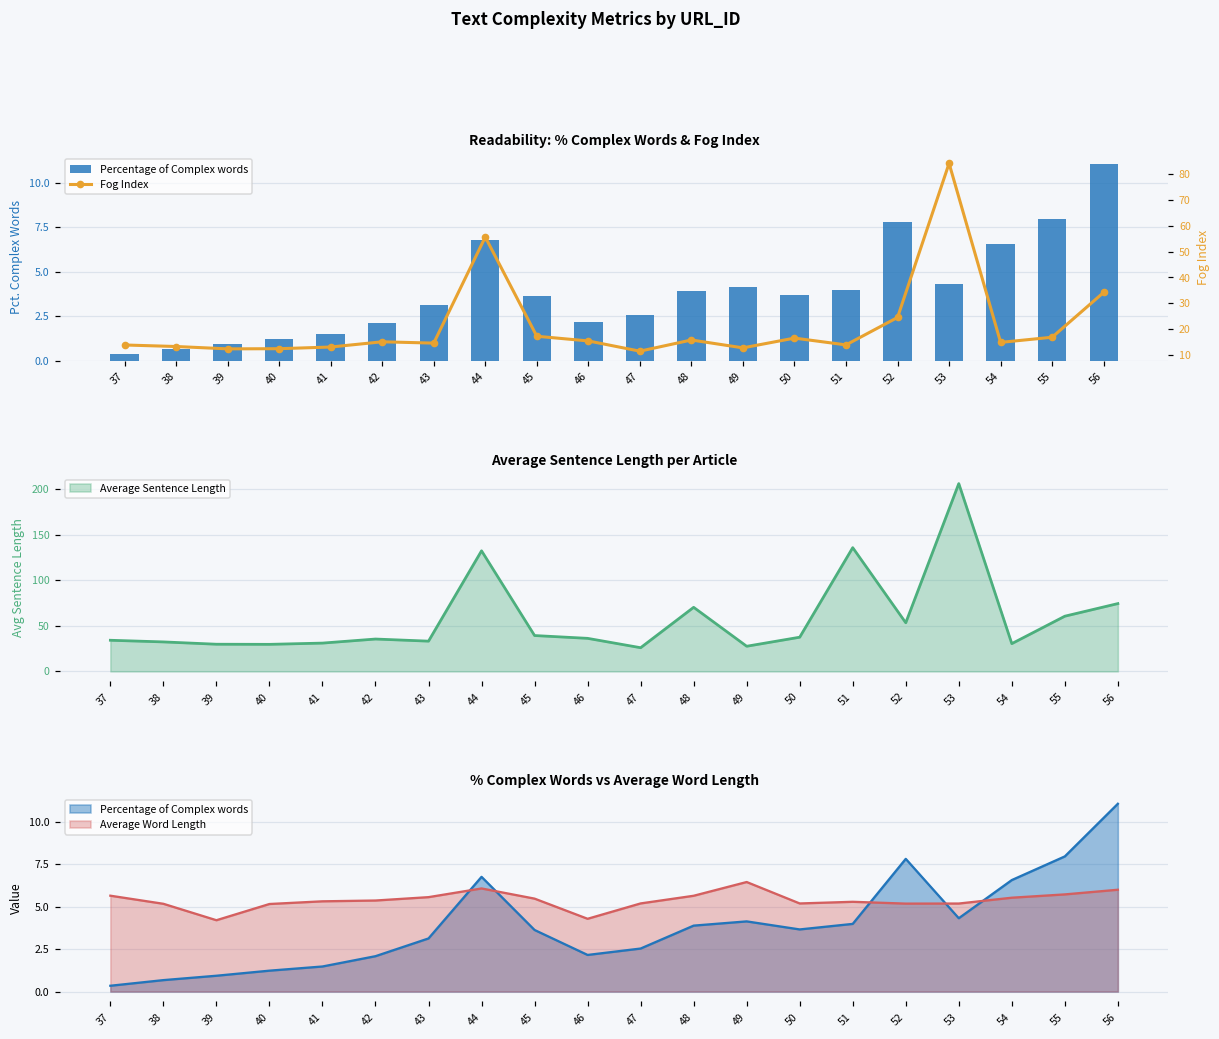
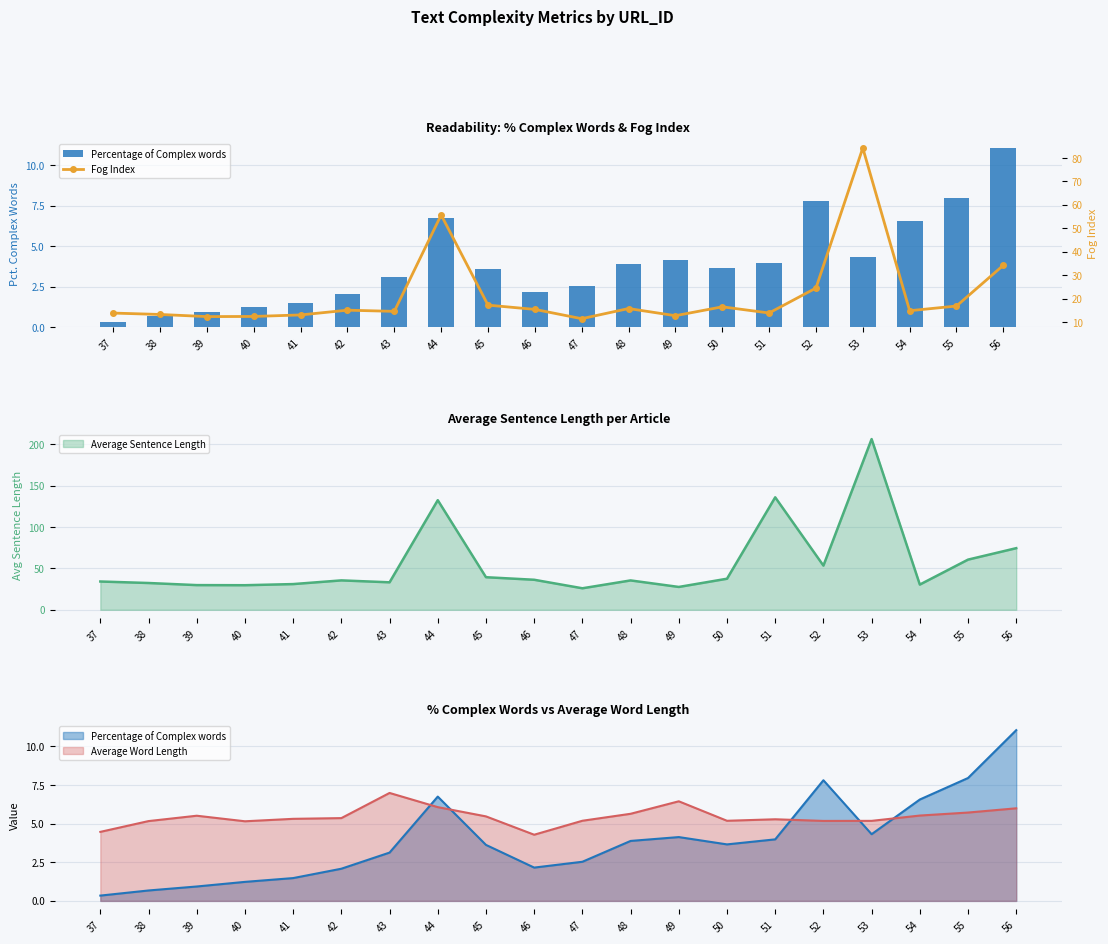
  {
    "Average Sentence Length per Article": {
      "37": 30,
      "38": 30,
      "39": 30,
      "40": 30,
      "41": 30,
      "42": 40,
      "43": 30,
      "44": 130,
      "45": 40,
      "46": 40,
      "47": 30,
-     "48": 70,
+     "48": 40,
      "49": 30,
      "50": 40,
      "51": 140,
      "52": 50,
      "53": 210,
      "54": 30,
      "55": 60,
      "56": 70
    },
    "% Complex Words vs Average Word Length": {
      "Percentage of Complex words": {
        "37": 0.3,
        "38": 0.7,
        "39": 0.9,
        "40": 1.2,
        "41": 1.5,
        "42": 2.1,
        "43": 3.1,
        "44": 6.8,
        "45": 3.6,
        "46": 2.2,
        "47": 2.5,
        "48": 3.9,
        "49": 4.1,
        "50": 3.7,
        "51": 4.0,
        "52": 7.8,
        "53": 4.3,
        "54": 6.6,
        "55": 8.0,
        "56": 11.1
      },
      "Average Word Length": {
-       "37": 5.6,
+       "37": 4.5,
        "38": 5.2,
-       "39": 4.2,
+       "39": 5.5,
        "40": 5.2,
        "41": 5.3,
        "42": 5.4,
-       "43": 5.6,
+       "43": 7.0,
        "44": 6.1,
        "45": 5.5,
        "46": 4.3,
        "47": 5.2,
        "48": 5.6,
        "49": 6.4,
        "50": 5.2,
        "51": 5.3,
        "52": 5.2,
        "53": 5.2,
        "54": 5.5,
        "55": 5.7,
        "56": 6.0
      }
    }
  }
